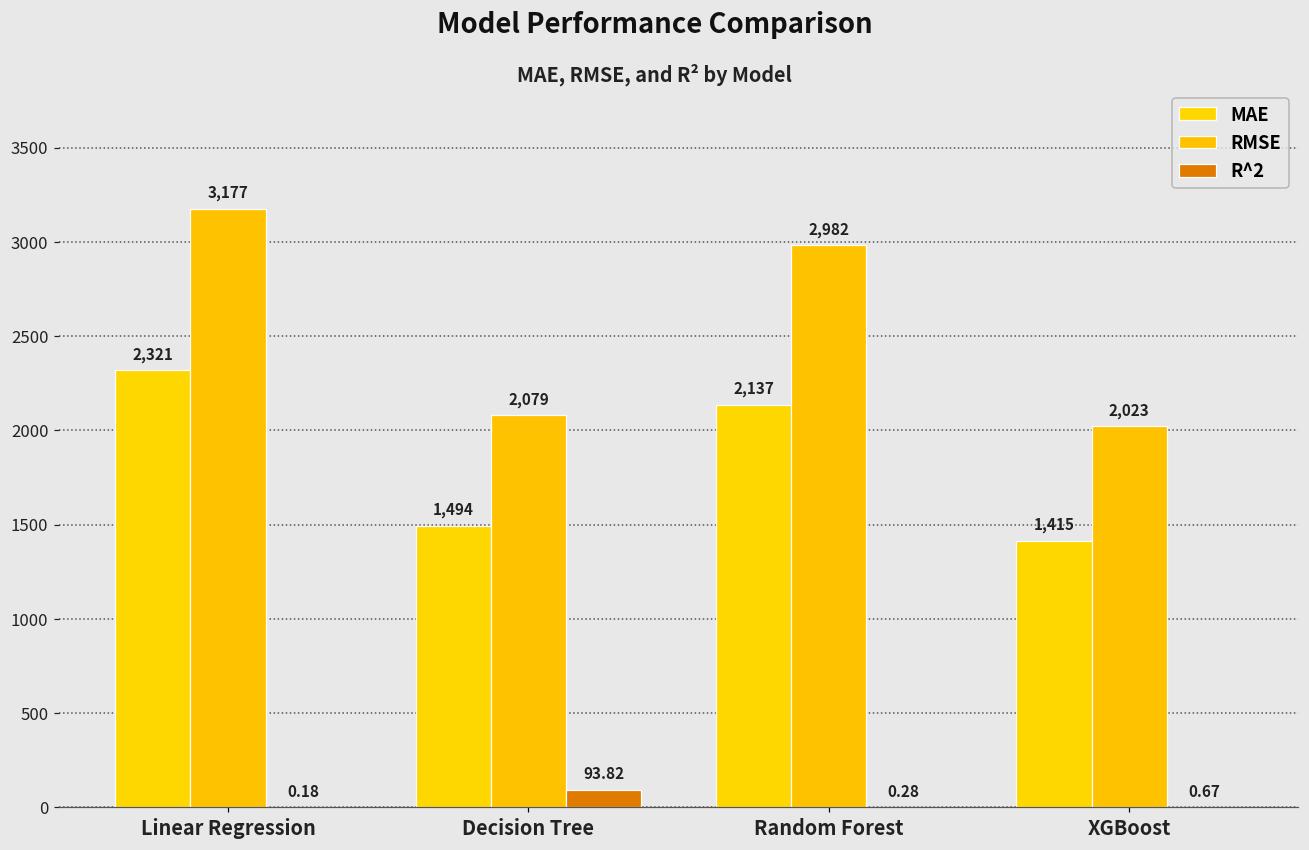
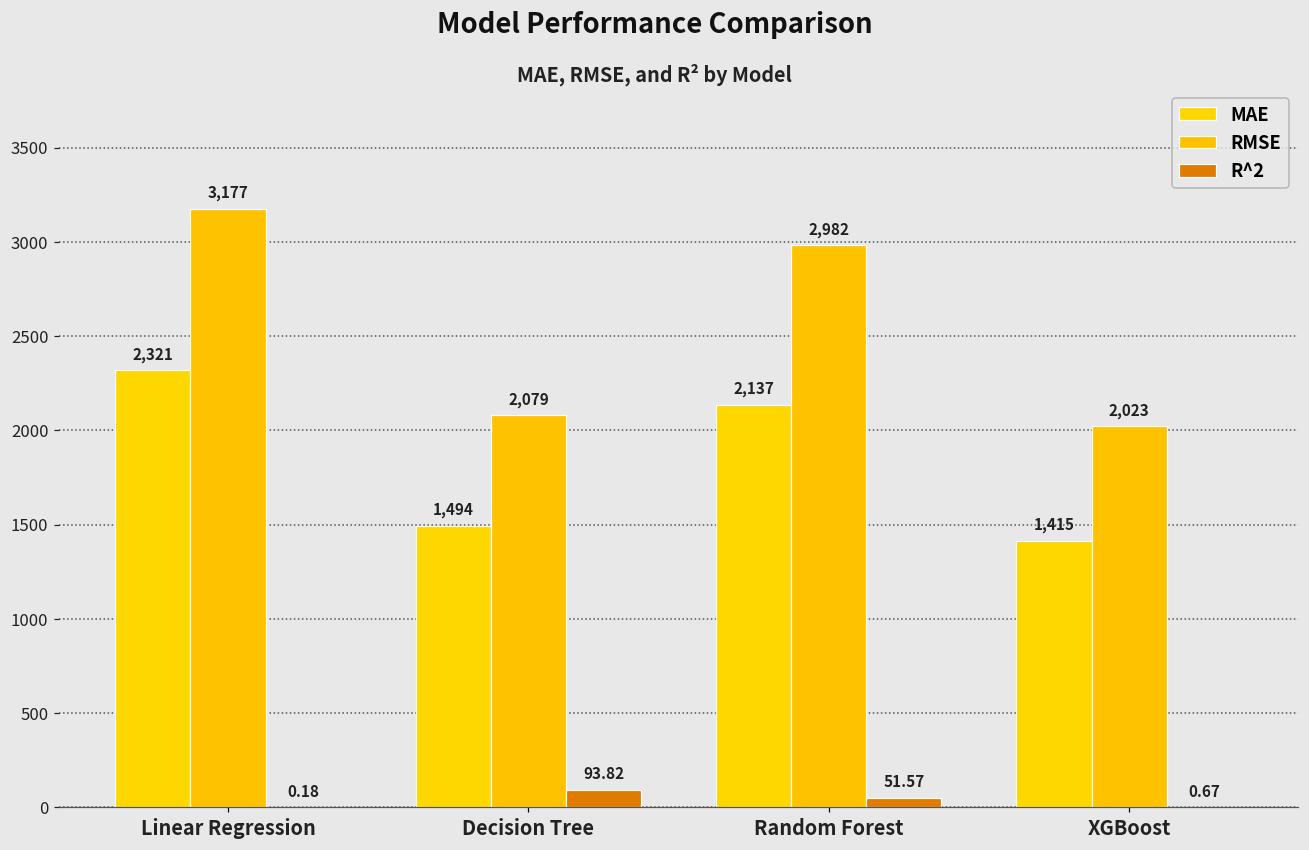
  {
    "R^2": {
      "Linear Regression": 0.18,
      "Decision Tree": 93.82,
-     "Random Forest": 0.28,
+     "Random Forest": 51.57,
      "XGBoost": 0.67
    }
  }
